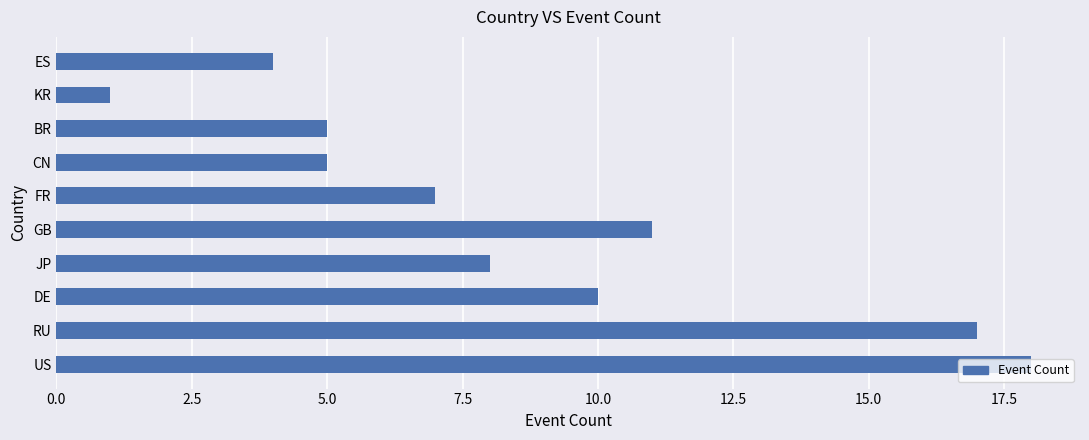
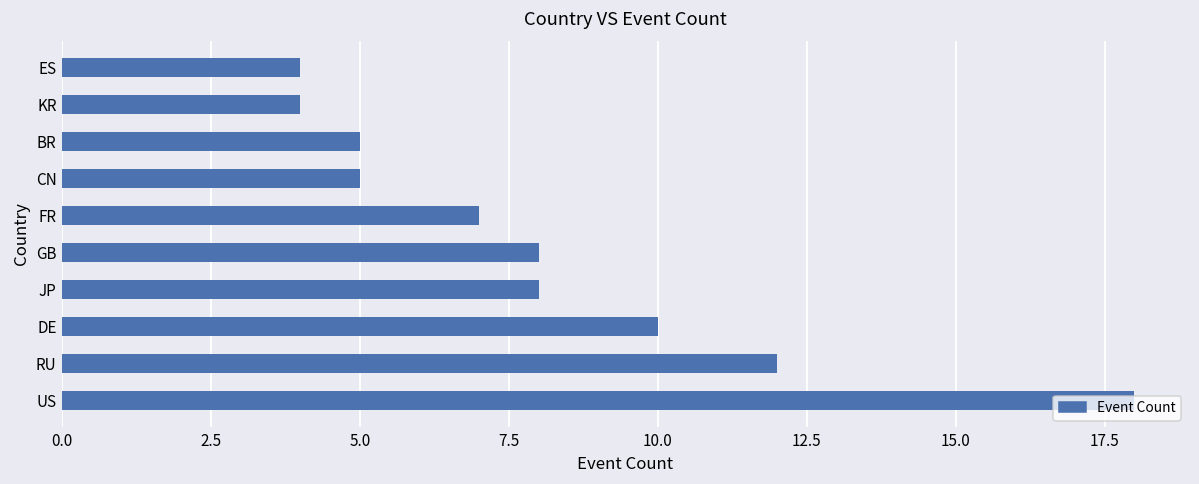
  {
    "ES": 4,
-   "KR": 1,
+   "KR": 4,
    "BR": 5,
    "CN": 5,
    "FR": 7,
-   "GB": 11,
+   "GB": 8,
    "JP": 8,
    "DE": 10,
-   "RU": 17
+   "RU": 12
  }
